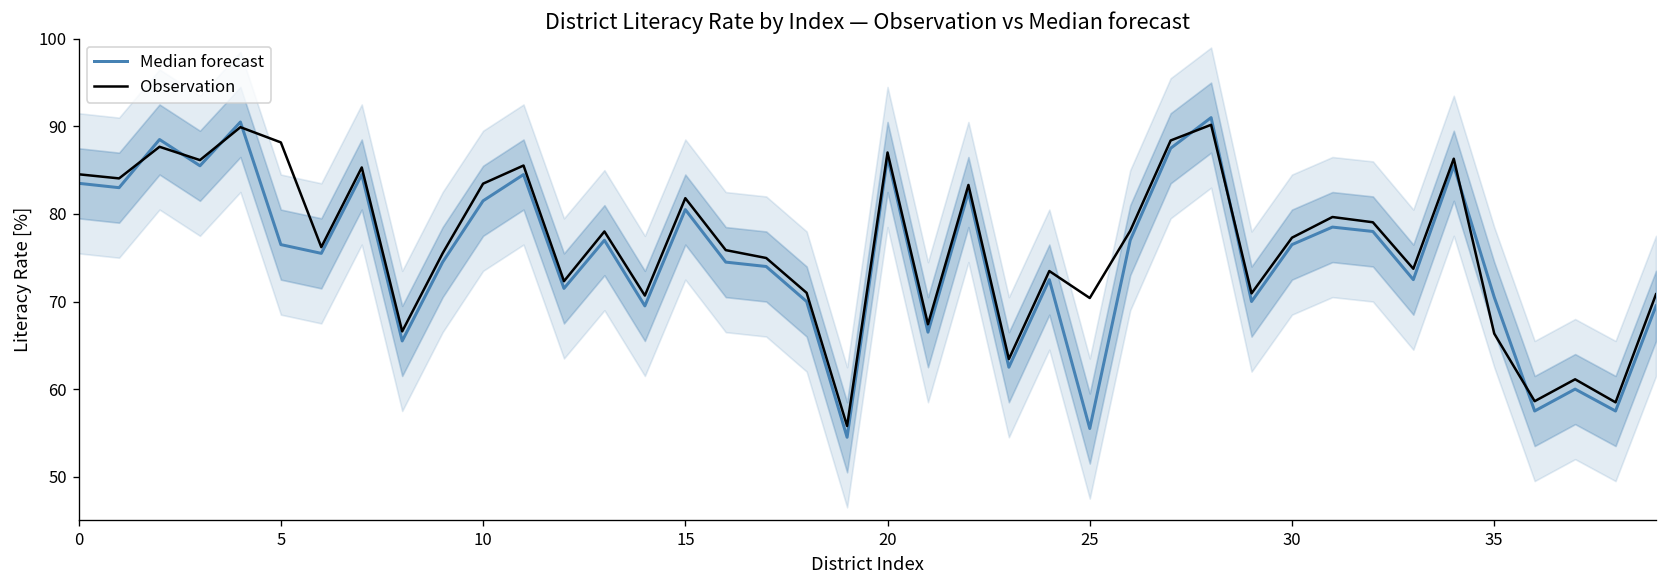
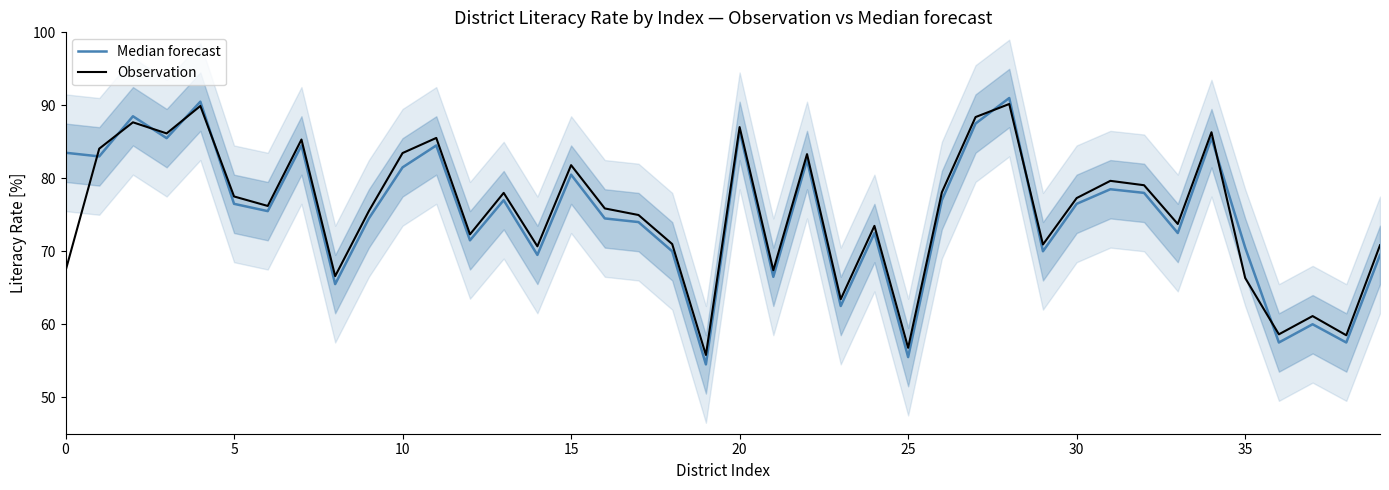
  {
    "Observation": {
-     "0": 85,
-     "5": 88,
+     "0": 67,
+     "5": 78,
      "10": 83,
      "15": 82,
      "20": 87,
-     "25": 70,
+     "25": 57,
      "30": 77,
      "35": 66
    }
  }
